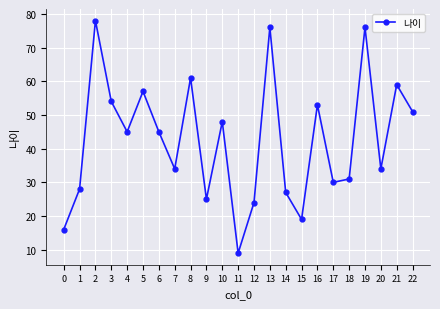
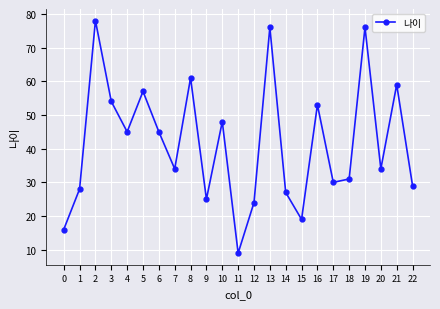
  {
    "0": 16,
    "1": 28,
    "2": 78,
    "3": 54,
    "4": 45,
    "5": 57,
    "6": 45,
    "7": 34,
    "8": 61,
    "9": 25,
    "10": 48,
    "11": 9,
    "12": 24,
    "13": 76,
    "14": 27,
    "15": 19,
    "16": 53,
    "17": 30,
    "18": 31,
    "19": 76,
    "20": 34,
    "21": 59,
-   "22": 51
+   "22": 29
  }
